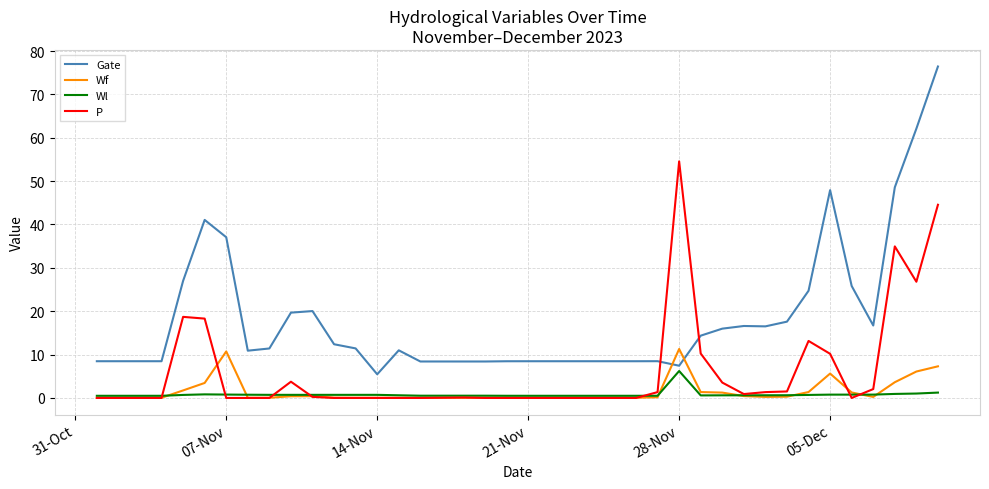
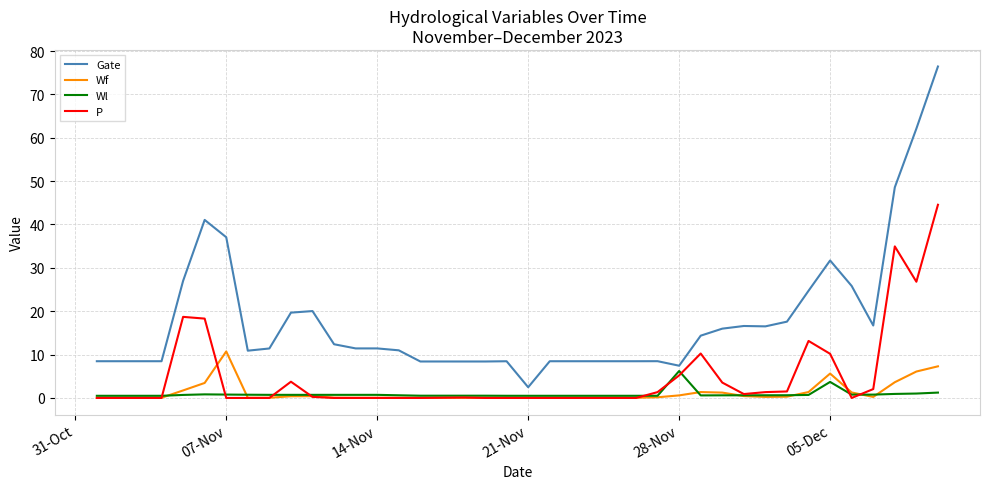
  {
    "Gate": {
      "07-Nov": 37,
-     "14-Nov": 5,
-     "21-Nov": 8,
+     "14-Nov": 11,
+     "21-Nov": 2,
      "28-Nov": 7,
-     "05-Dec": 48
+     "05-Dec": 32
    },
    "Wf": {
      "07-Nov": 11,
-     "28-Nov": 11,
+     "28-Nov": 1,
      "05-Dec": 6
    },
    "Wl": {
      "07-Nov": 1,
      "14-Nov": 1,
      "28-Nov": 6,
-     "05-Dec": 1
+     "05-Dec": 4
    },
    "P": {
      "07-Nov": 0,
-     "28-Nov": 55,
+     "28-Nov": 5,
      "05-Dec": 10
    }
  }
